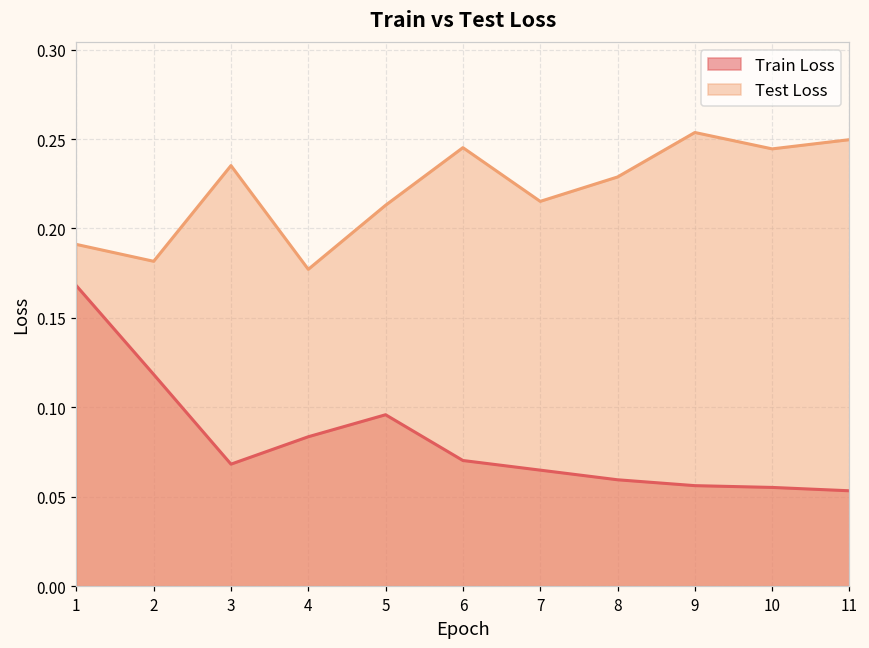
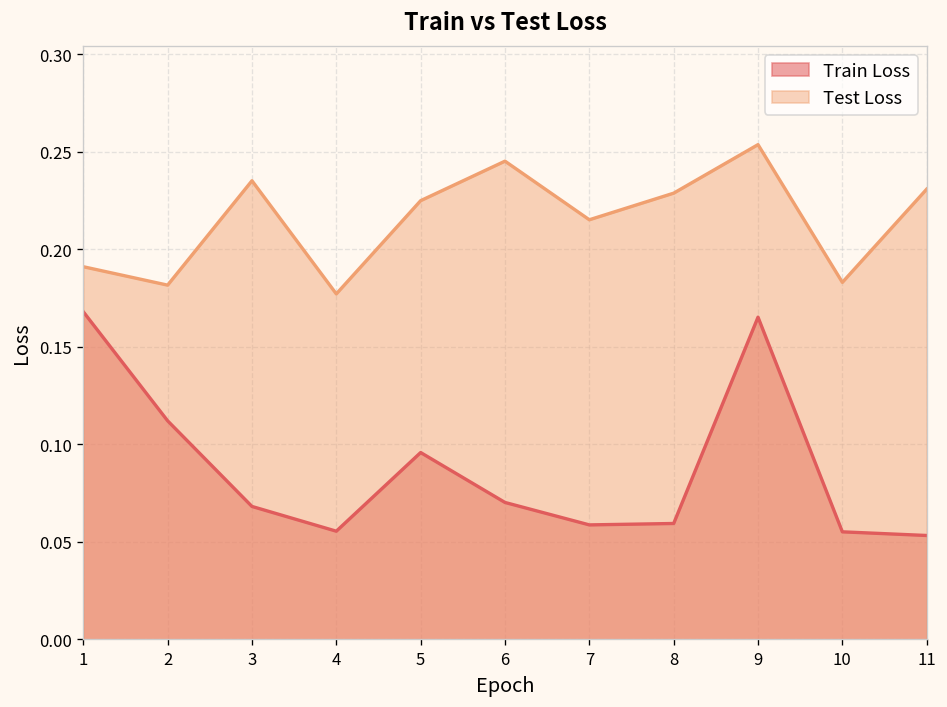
  {
    "Train Loss": {
      "1": 0.168,
-     "2": 0.118,
+     "2": 0.112,
      "3": 0.068,
-     "4": 0.084,
+     "4": 0.056,
      "5": 0.096,
      "6": 0.070,
-     "7": 0.065,
+     "7": 0.059,
      "8": 0.059,
-     "9": 0.056,
+     "9": 0.165,
      "10": 0.055,
      "11": 0.053
    },
    "Test Loss": {
      "1": 0.191,
      "2": 0.182,
      "3": 0.235,
      "4": 0.177,
-     "5": 0.213,
+     "5": 0.225,
      "6": 0.245,
      "7": 0.215,
      "8": 0.229,
      "9": 0.254,
-     "10": 0.244,
-     "11": 0.250
+     "10": 0.183,
+     "11": 0.231
    }
  }
